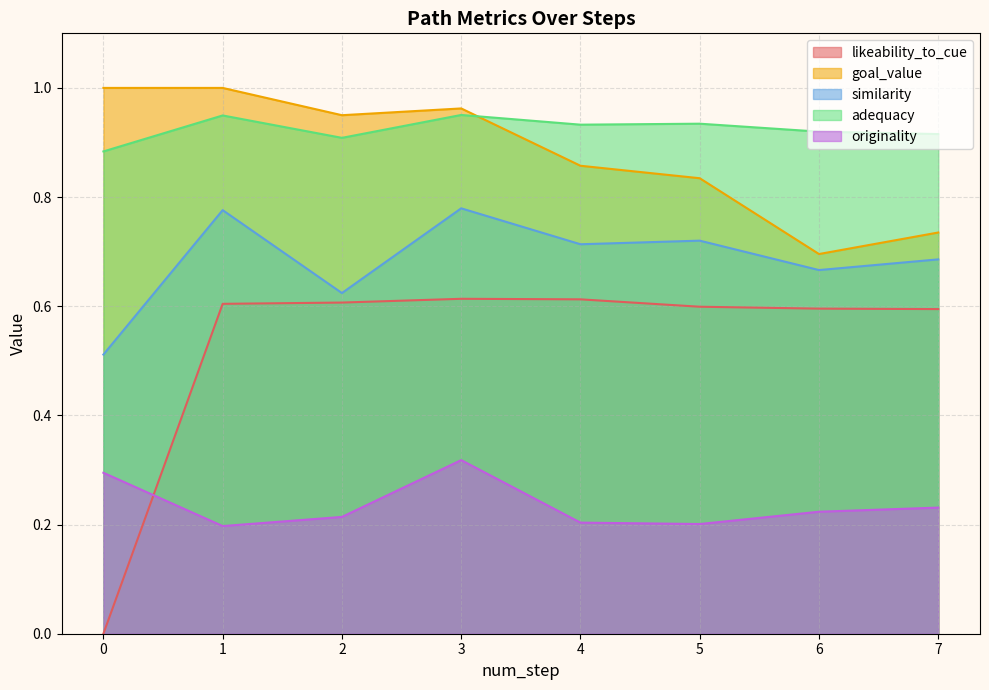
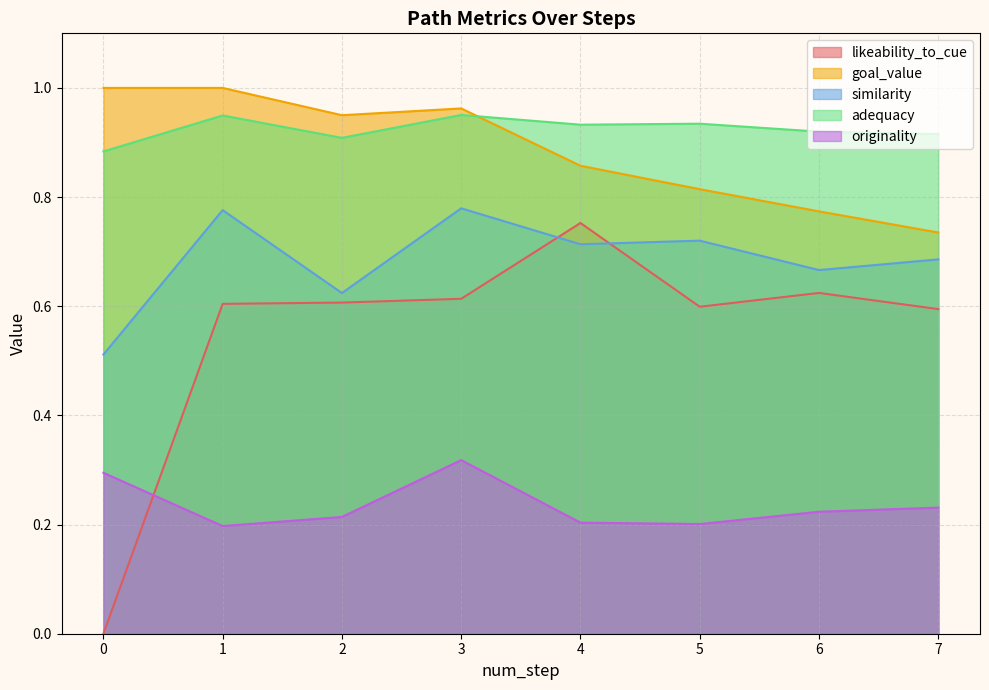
  {
    "likeability_to_cue": {
      "0": 0.00,
      "1": 0.60,
      "2": 0.61,
      "3": 0.61,
-     "4": 0.61,
+     "4": 0.75,
      "5": 0.60,
-     "6": 0.60,
+     "6": 0.62,
      "7": 0.59
    },
    "goal_value": {
      "0": 1.00,
      "1": 1.00,
      "2": 0.95,
      "3": 0.96,
      "4": 0.86,
-     "5": 0.83,
-     "6": 0.70,
+     "5": 0.81,
+     "6": 0.77,
      "7": 0.74
    },
    "similarity": {
      "0": 0.51,
      "1": 0.78,
      "2": 0.62,
      "3": 0.78,
      "4": 0.71,
      "5": 0.72,
      "6": 0.67,
      "7": 0.69
    },
    "adequacy": {
      "0": 0.88,
      "1": 0.95,
      "2": 0.91,
      "3": 0.95,
      "4": 0.93,
      "5": 0.93
    },
    "originality": {
      "0": 0.29,
      "1": 0.20,
      "2": 0.21,
      "3": 0.32,
      "4": 0.20,
      "5": 0.20,
      "6": 0.22,
      "7": 0.23
    }
  }
